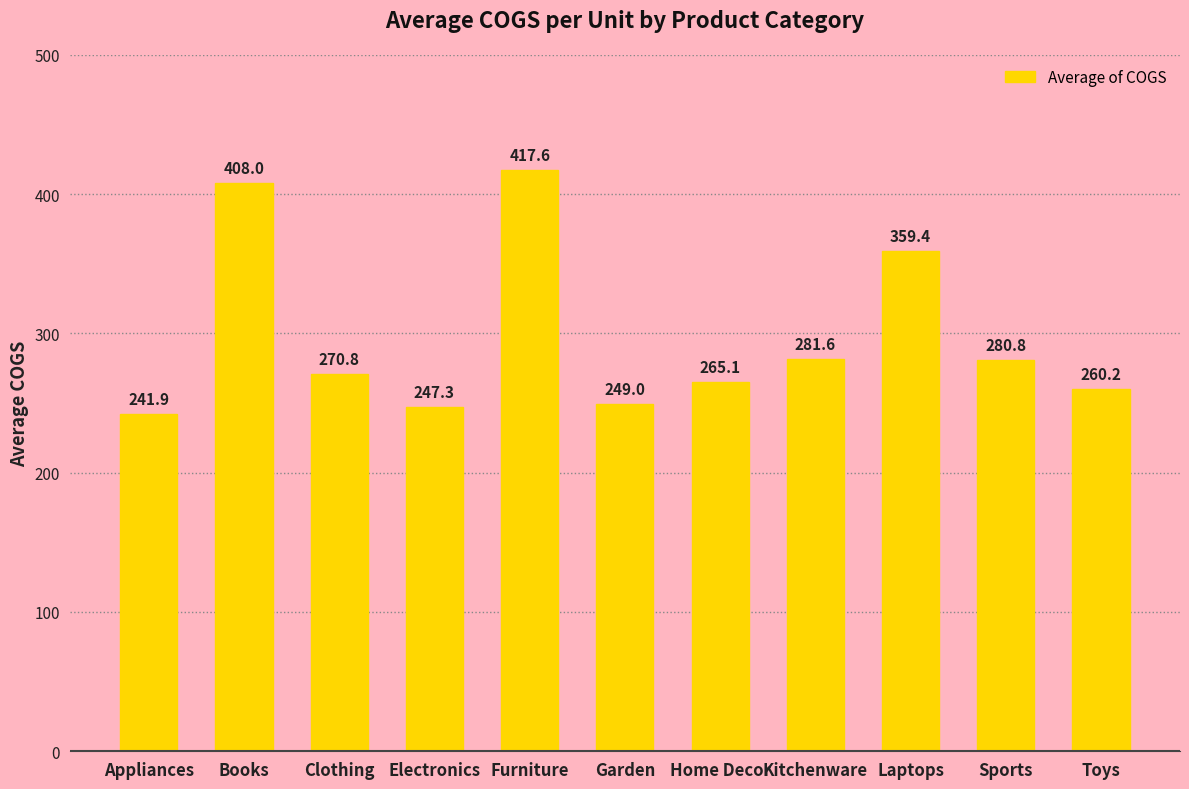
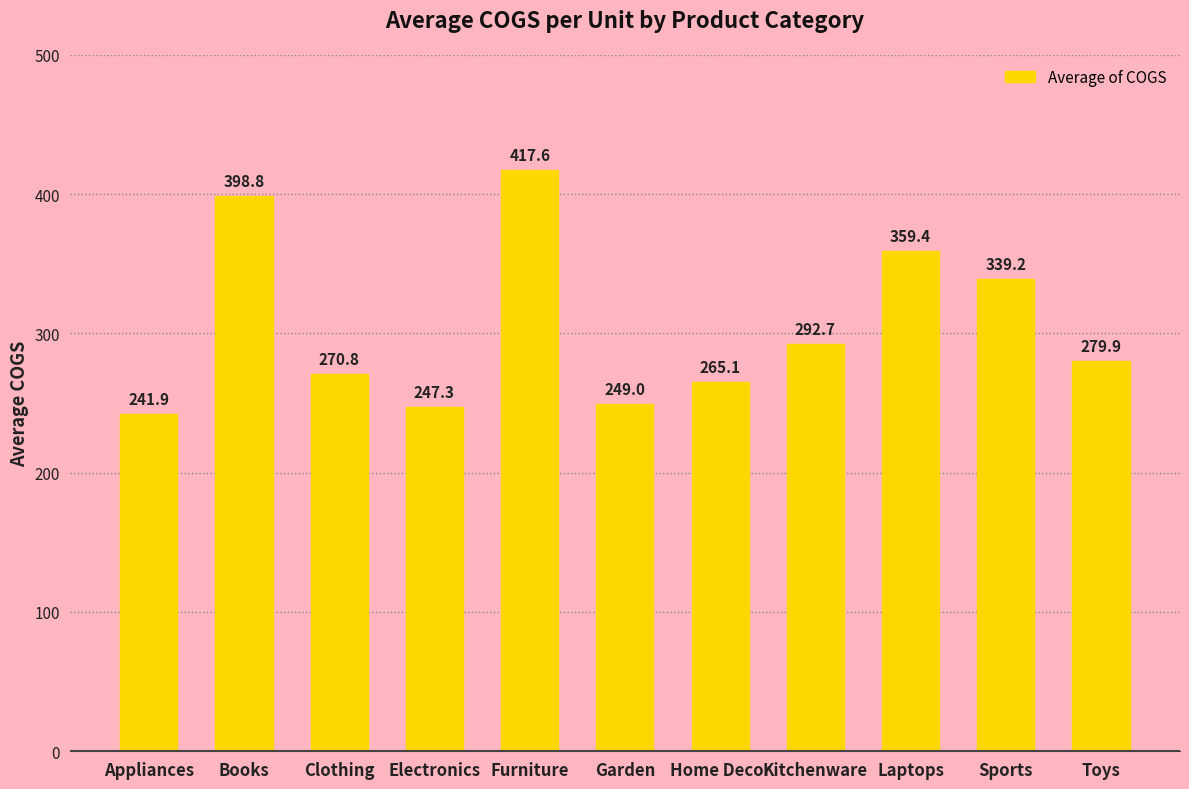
  {
    "Appliances": 241.9,
-   "Books": 408.0,
+   "Books": 398.8,
    "Clothing": 270.8,
    "Electronics": 247.3,
    "Furniture": 417.6,
    "Garden": 249.0,
    "Home Decor": 265.1,
-   "Kitchenware": 281.6,
+   "Kitchenware": 292.7,
    "Laptops": 359.4,
-   "Sports": 280.8,
-   "Toys": 260.2
+   "Sports": 339.2,
+   "Toys": 279.9
  }
